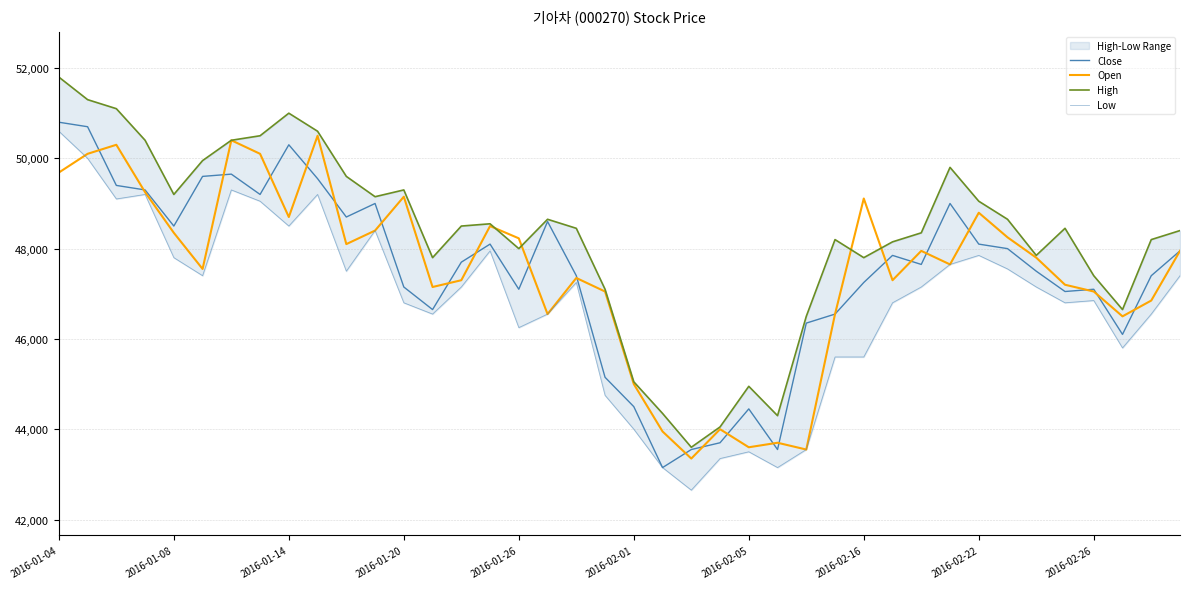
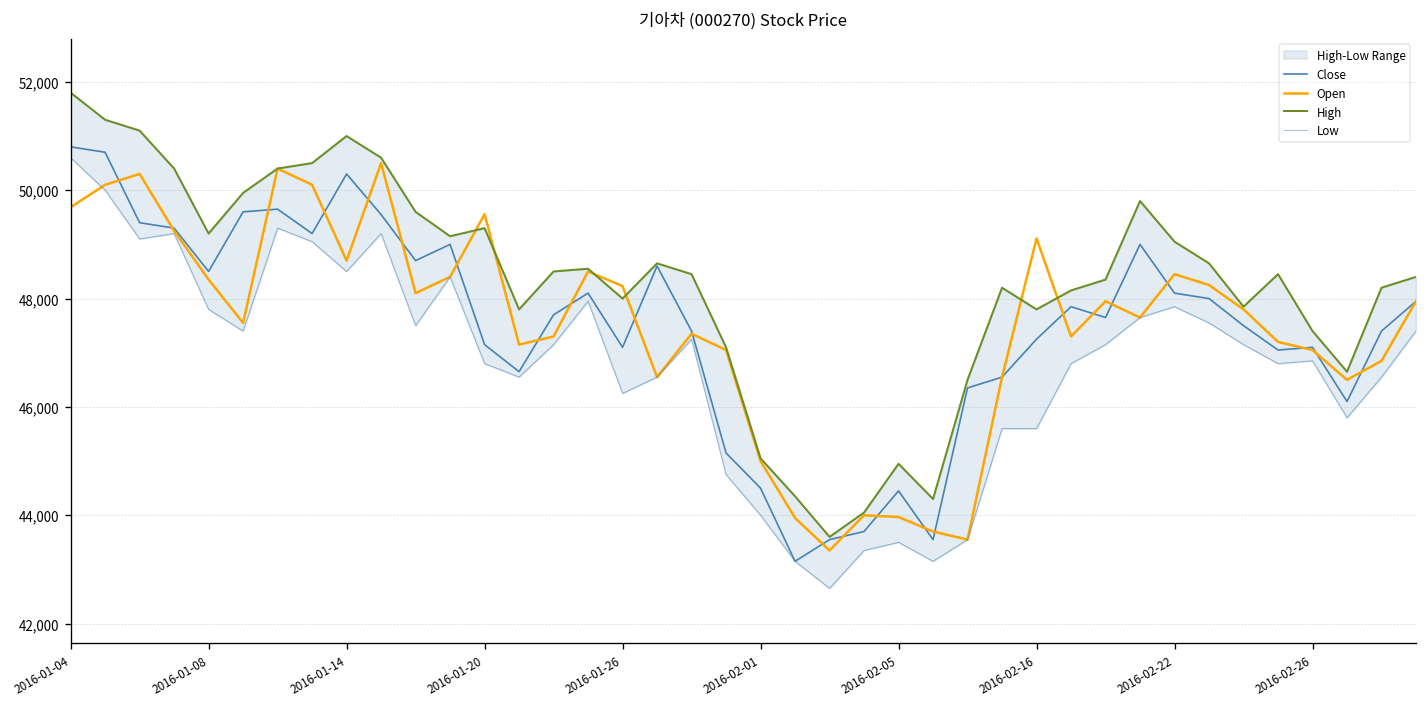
  {
    "Open": {
      "2016-01-04": "49,700",
      "2016-01-08": "48,400",
      "2016-01-14": "48,700",
-     "2016-01-20": "49,200",
+     "2016-01-20": "49,600",
      "2016-01-26": "48,200",
-     "2016-02-05": "43,600",
+     "2016-02-05": "44,000",
      "2016-02-16": "49,100",
-     "2016-02-22": "48,800"
+     "2016-02-22": "48,500"
    }
  }
